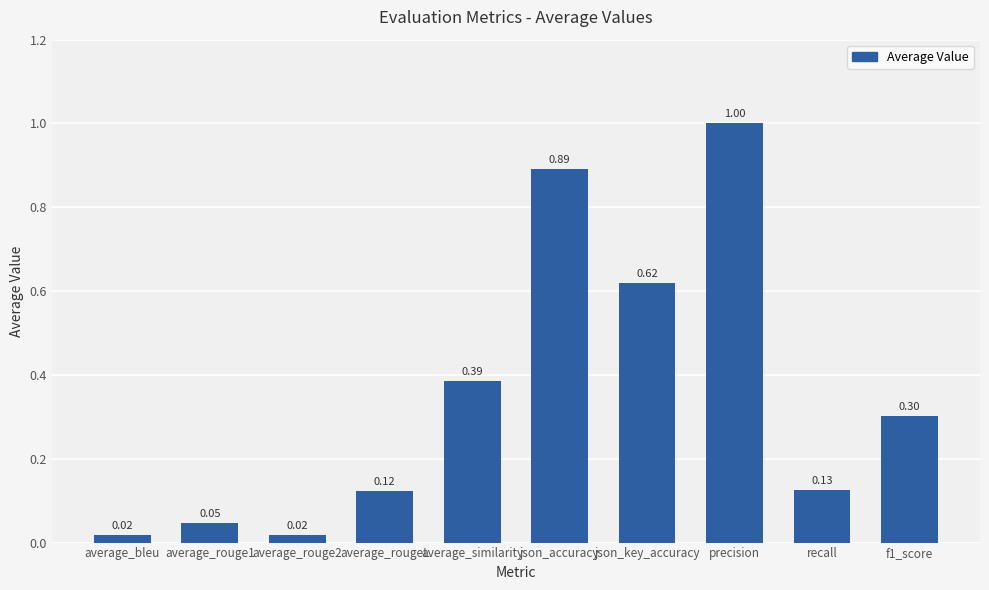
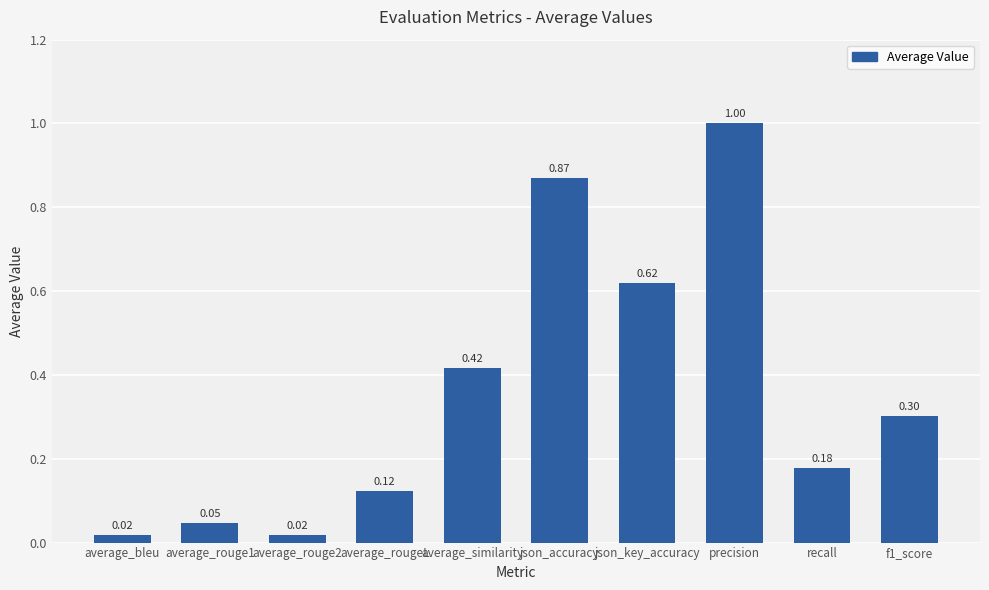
  {
    "average_bleu": 0.02,
    "average_rouge1": 0.05,
    "average_rouge2": 0.02,
    "average_rougeL": 0.12,
-   "average_similarity": 0.39,
-   "json_accuracy": 0.89,
+   "average_similarity": 0.42,
+   "json_accuracy": 0.87,
    "json_key_accuracy": 0.62,
    "precision": 1.00,
-   "recall": 0.13,
+   "recall": 0.18,
    "f1_score": 0.30
  }
